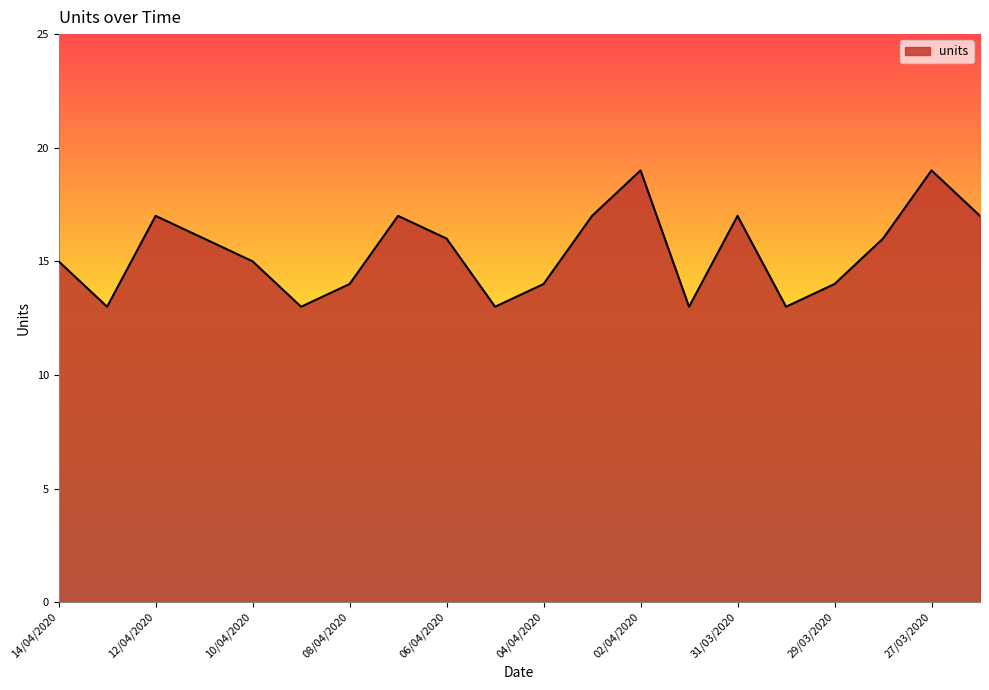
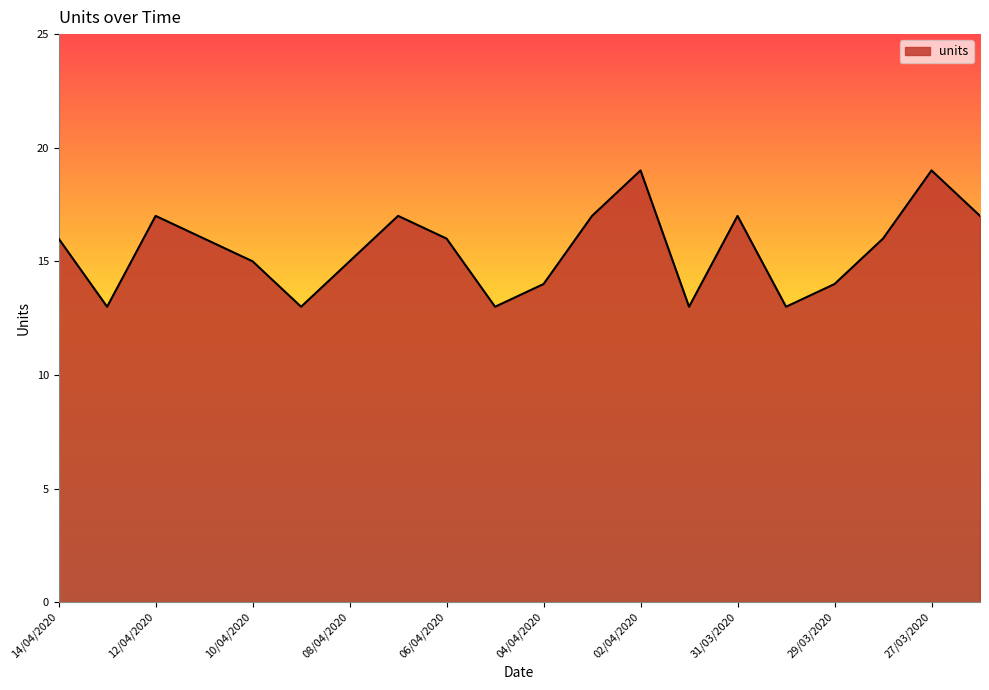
  {
-   "14/04/2020": 15,
+   "14/04/2020": 16,
    "12/04/2020": 17,
    "10/04/2020": 15,
-   "08/04/2020": 14,
+   "08/04/2020": 15,
    "06/04/2020": 16,
    "04/04/2020": 14,
    "02/04/2020": 19,
    "31/03/2020": 17,
    "29/03/2020": 14,
    "27/03/2020": 19
  }
